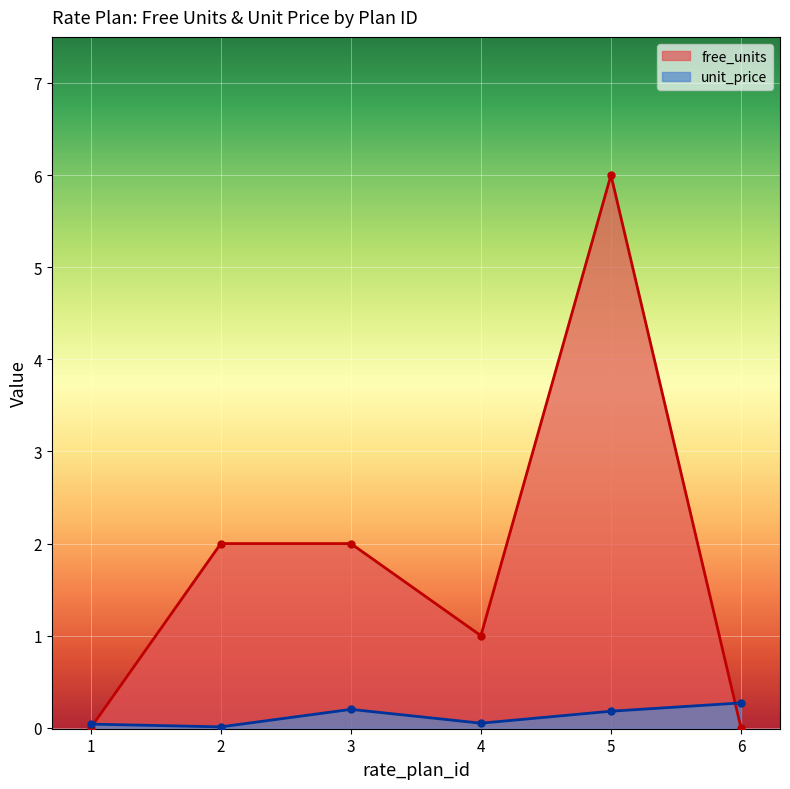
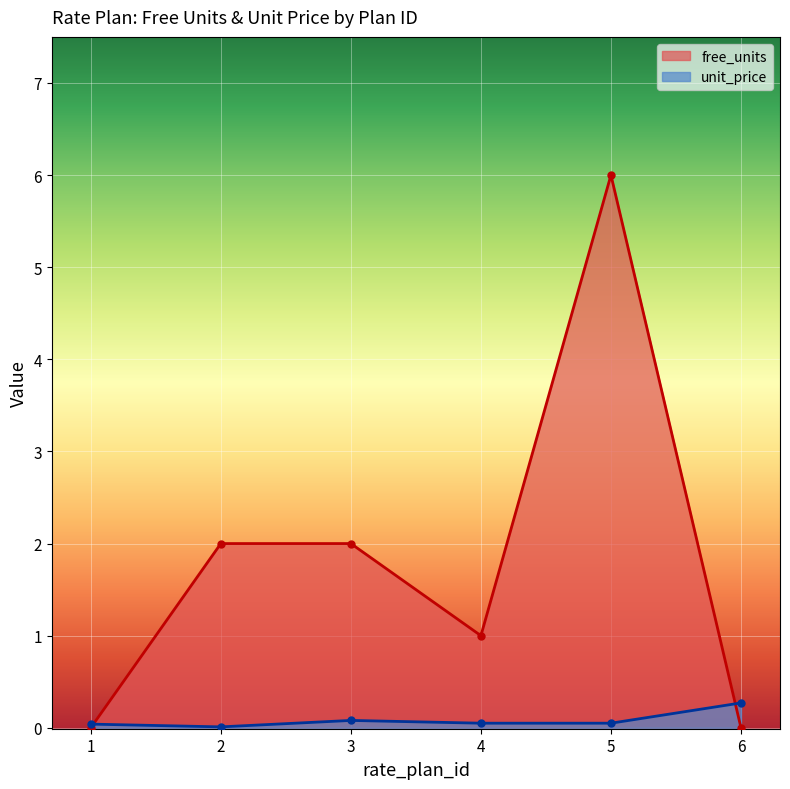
  {
    "free_units": {
      "1": 0.0,
      "2": 2.0,
      "3": 2.0,
      "4": 1.0,
      "5": 6.0,
      "6": 0.0
    },
    "unit_price": {
      "1": 0.0,
      "2": 0.0,
-     "3": 0.2,
+     "3": 0.1,
      "4": 0.1,
-     "5": 0.2,
+     "5": 0.1,
      "6": 0.3
    }
  }
